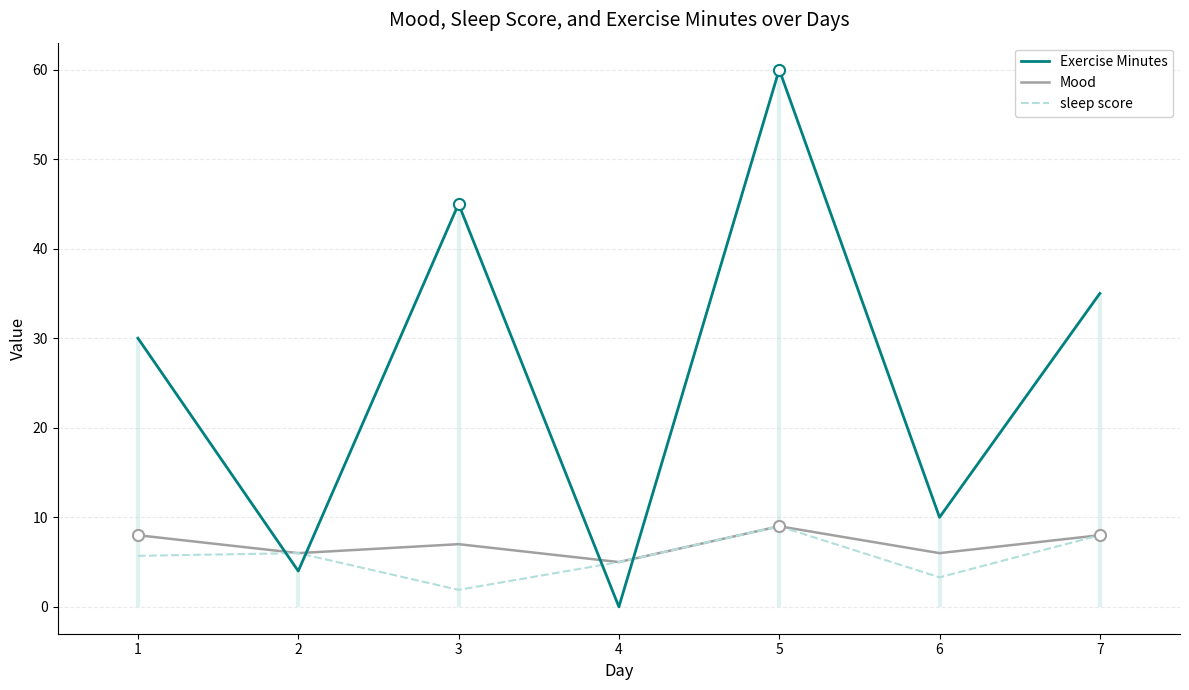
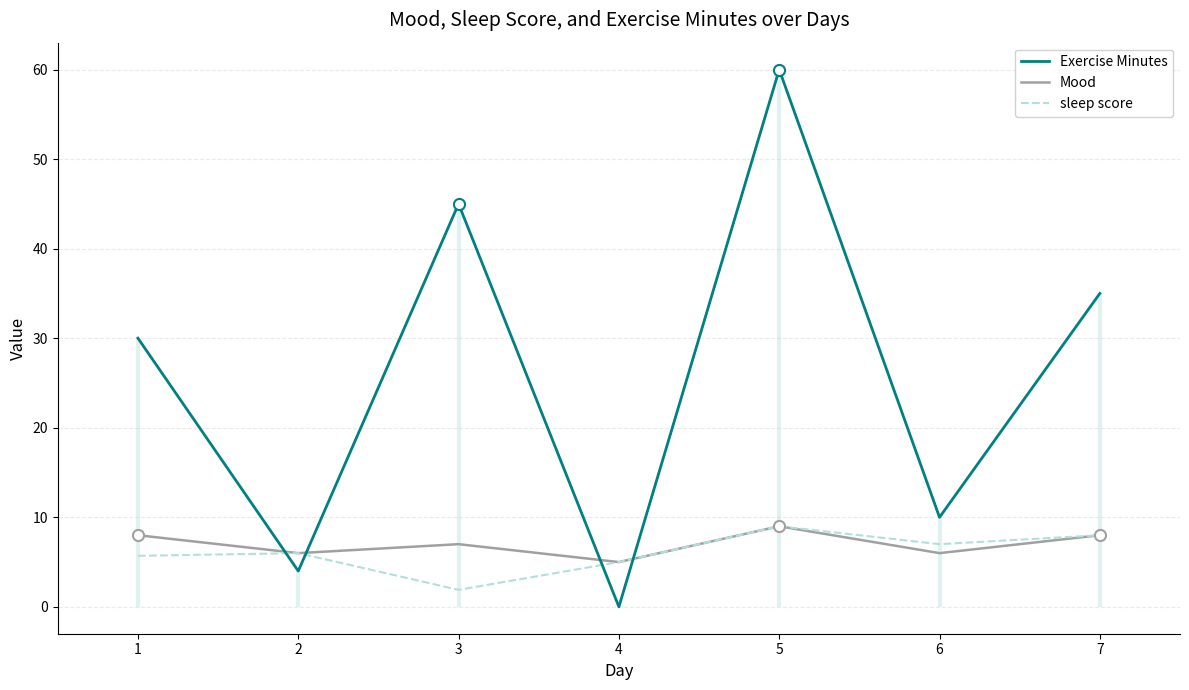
  {
    "sleep score": {
      "1": 6,
      "3": 2,
-     "6": 3
+     "6": 7
    }
  }
